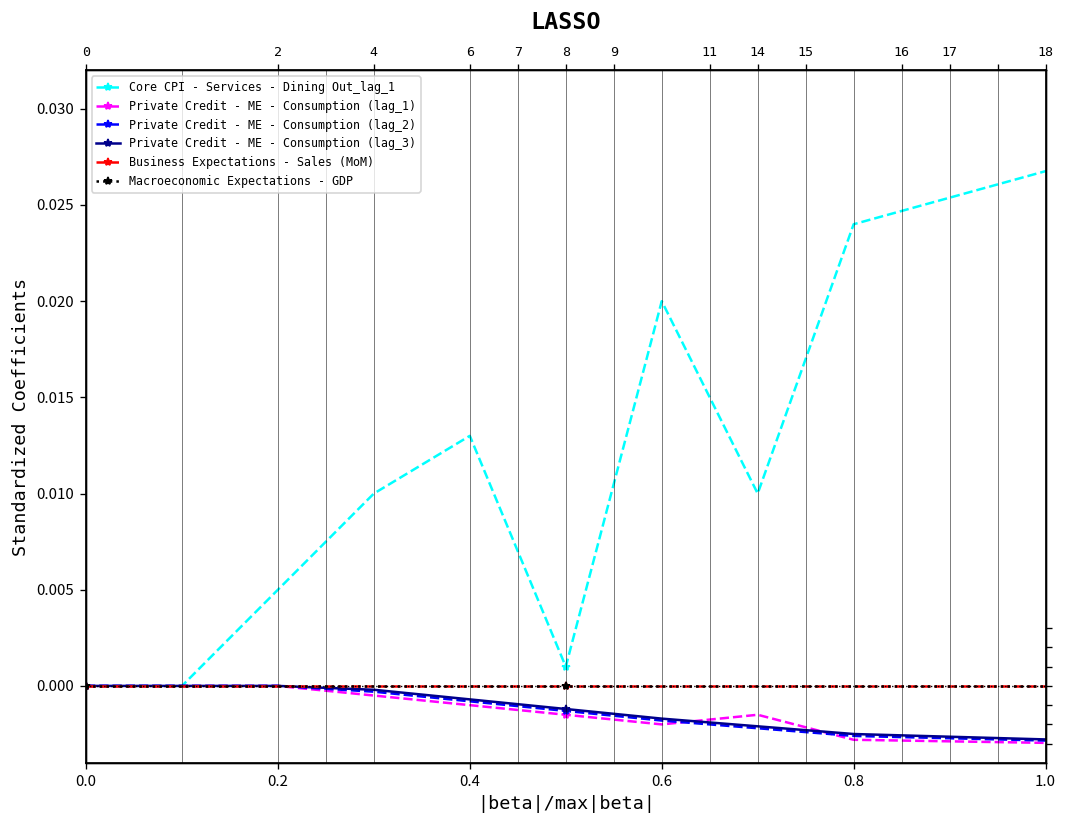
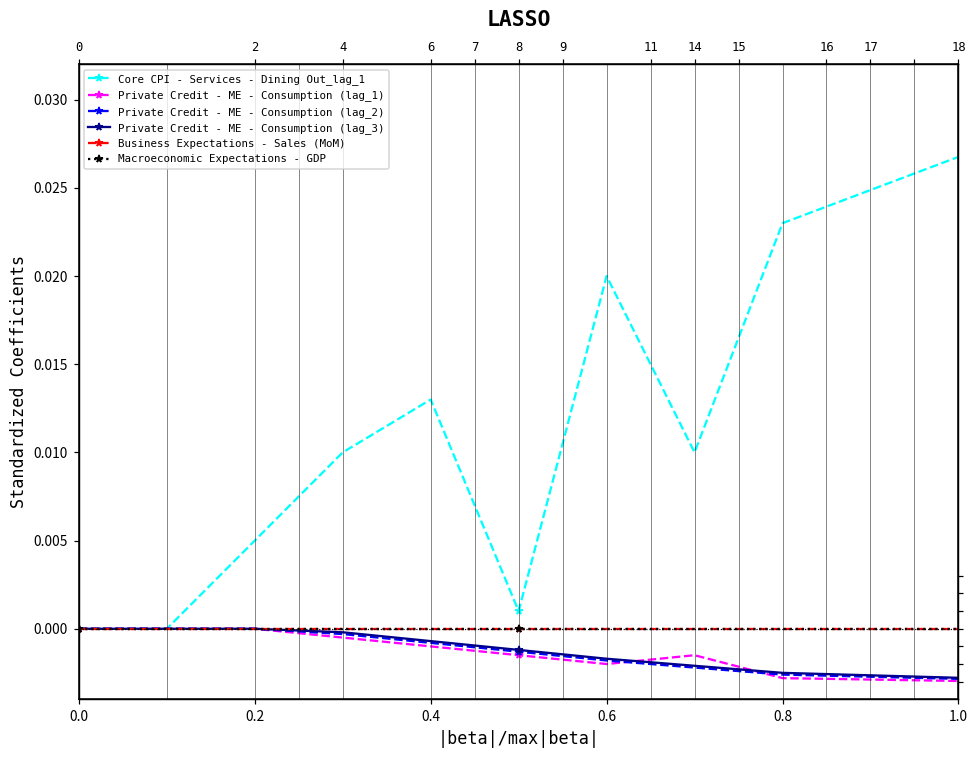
  {
    "Core CPI - Services - Dining Out_lag_1": {
      "0.2": 0.005,
      "4": 0.010,
      "0.4": 0.013,
      "8": 0.001,
      "0.6": 0.020,
      "14": 0.010,
-     "0.8": 0.024,
+     "0.8": 0.023,
      "1.0": 0.0268
    },
    "Private Credit - ME - Consumption (lag_1)": {
      "4": -0.0005,
      "0.4": -0.001,
      "8": -0.0015,
      "0.6": -0.002,
      "14": -0.0015,
      "0.8": -0.0028
    },
    "Macroeconomic Expectations - GDP": {
      "4": 0.000,
      "0.4": 0.000,
      "8": 0.000,
      "0.6": 0.000,
      "14": 0.000,
      "0.8": 0.000,
      "1.0": 0.000
    }
  }
